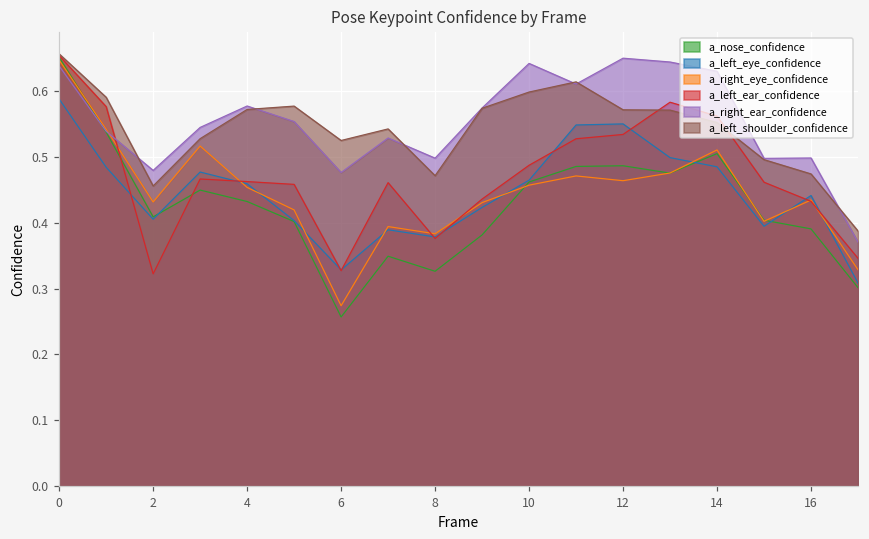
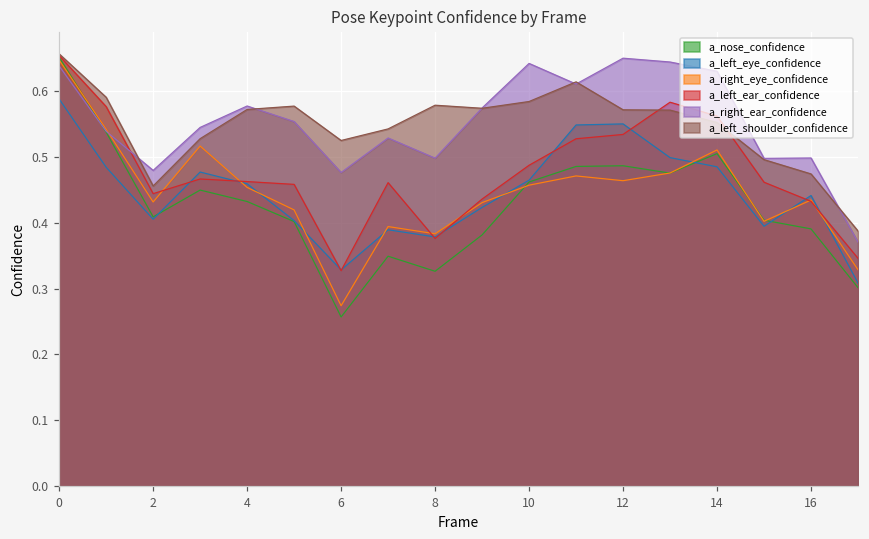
  {
    "a_nose_confidence": {
      "4": 0.43,
      "6": 0.26,
      "8": 0.33,
      "12": 0.49,
      "14": 0.51,
      "16": 0.39
    },
    "a_left_eye_confidence": {
      "0": 0.59,
      "12": 0.55,
      "14": 0.49,
      "16": 0.44
    },
    "a_right_eye_confidence": {
      "2": 0.43,
      "4": 0.45,
      "6": 0.27,
      "8": 0.38,
      "10": 0.46,
      "12": 0.46,
      "14": 0.51
    },
    "a_left_ear_confidence": {
-     "2": 0.32,
+     "2": 0.44,
      "10": 0.49,
      "12": 0.53
    },
    "a_right_ear_confidence": {
      "0": 0.64,
      "2": 0.48,
      "4": 0.58,
      "6": 0.48,
      "8": 0.50,
      "10": 0.64,
      "12": 0.65,
      "16": 0.50
    },
    "a_left_shoulder_confidence": {
      "2": 0.46,
      "4": 0.57,
      "6": 0.53,
-     "8": 0.47,
-     "10": 0.60,
+     "8": 0.58,
+     "10": 0.58,
      "12": 0.57,
      "16": 0.47
    }
  }
